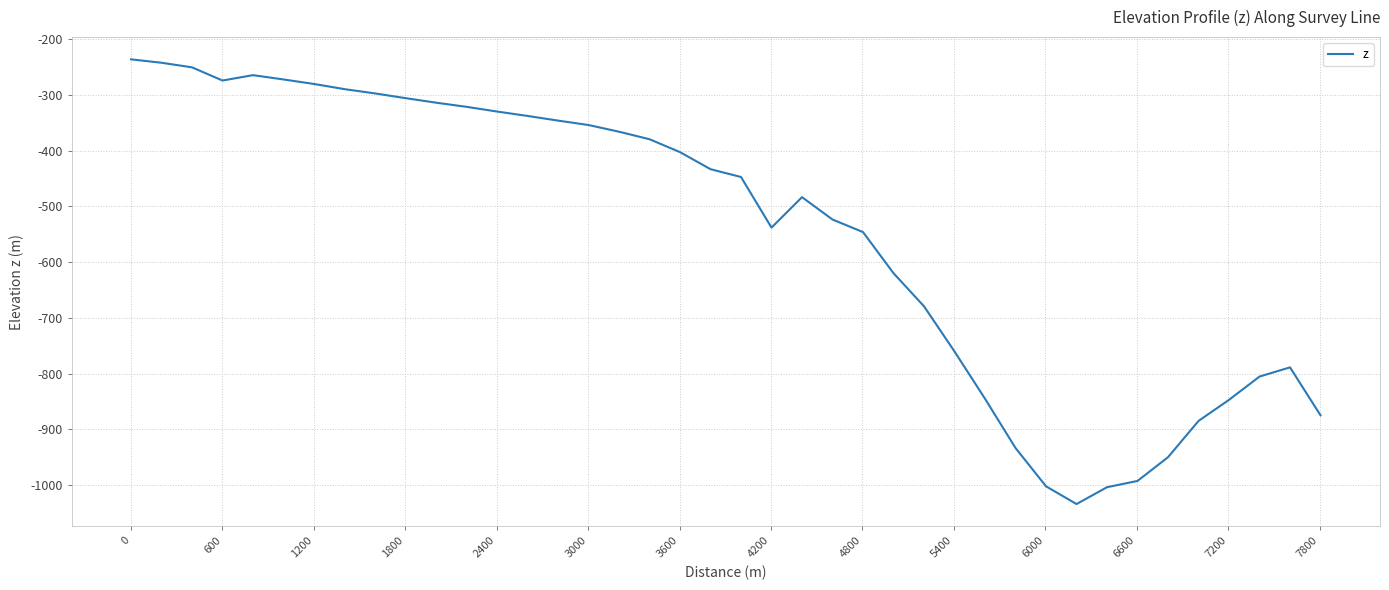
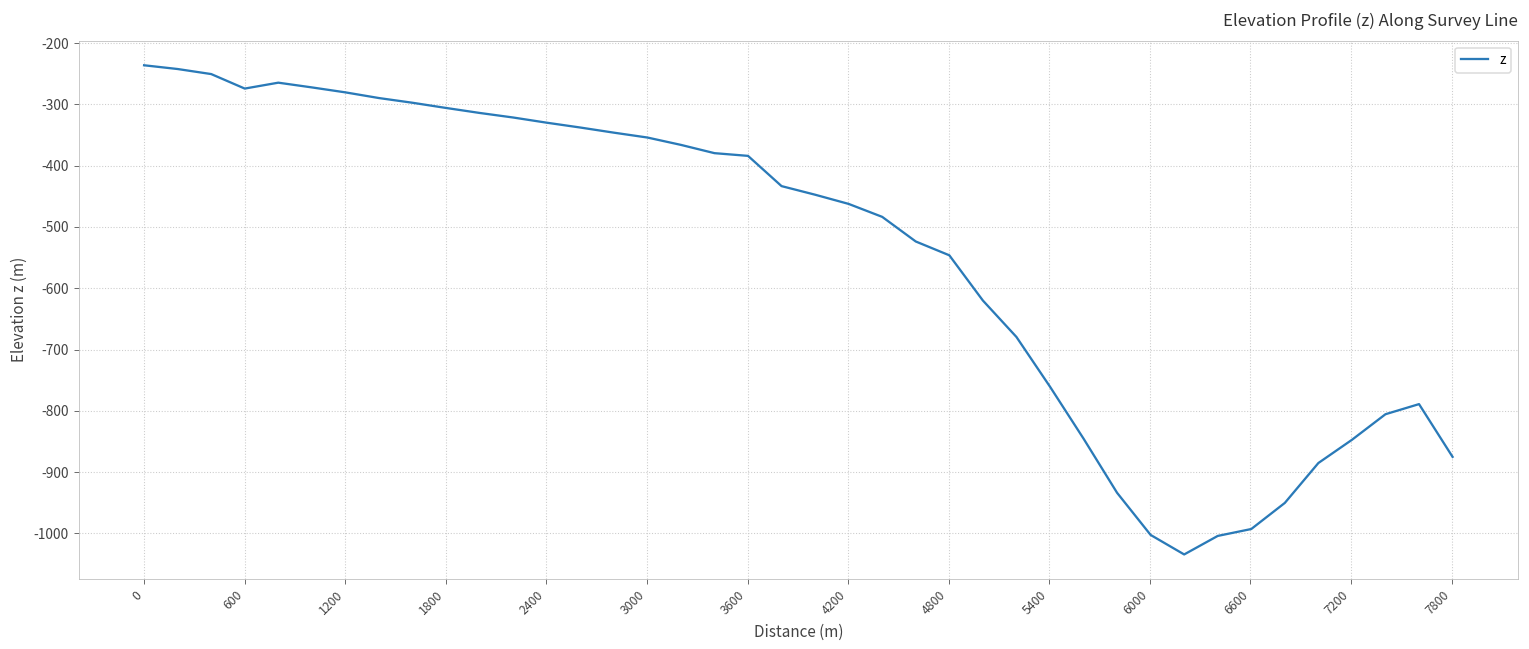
  {
    "0": -240,
    "600": -270,
    "1200": -280,
    "1800": -310,
    "2400": -330,
    "3000": -350,
-   "3600": -400,
-   "4200": -540,
+   "3600": -380,
+   "4200": -460,
    "4800": -550
  }
